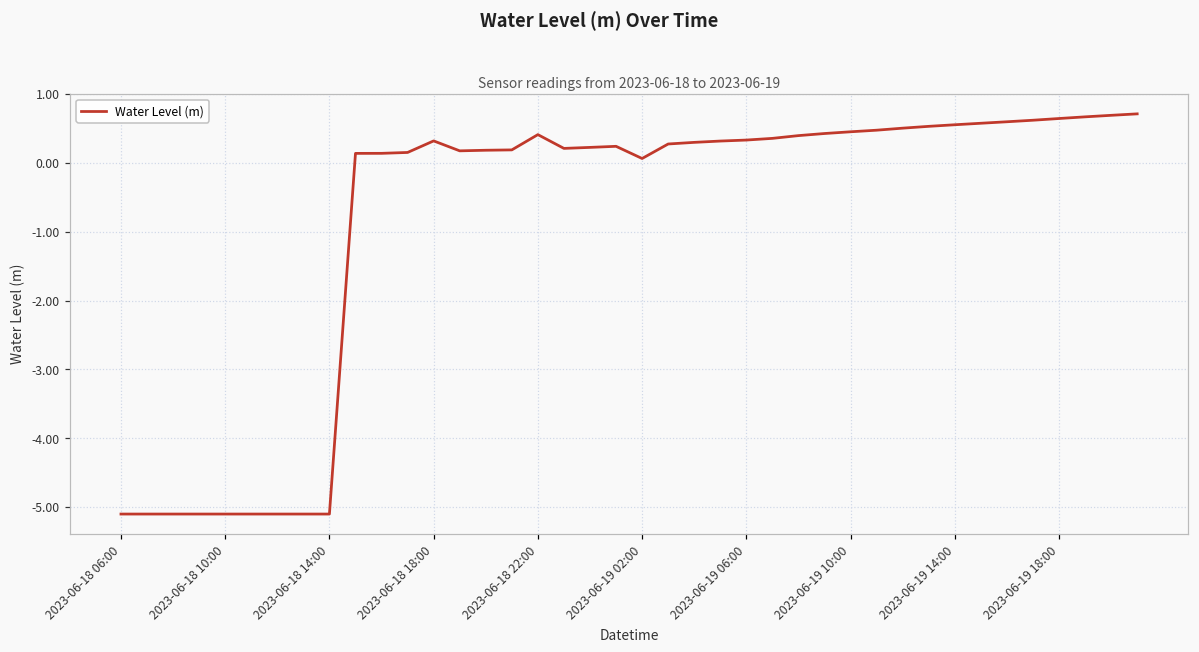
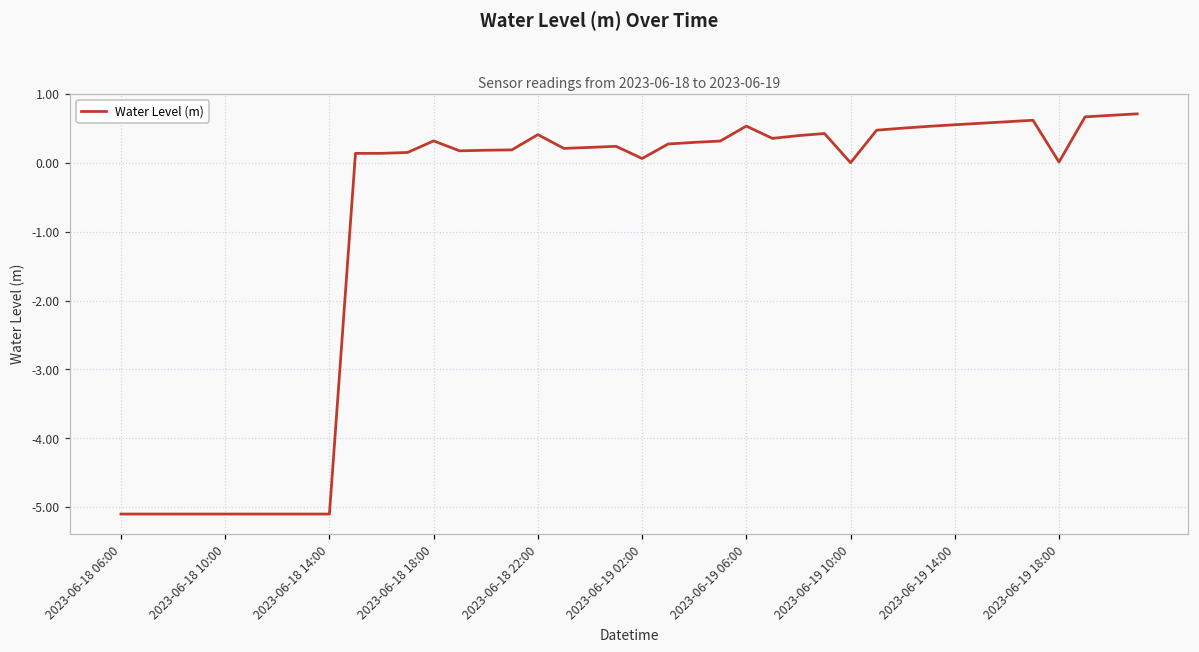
  {
    "2023-06-18 06:00": -5.1,
    "2023-06-18 10:00": -5.1,
    "2023-06-18 14:00": -5.1,
    "2023-06-18 18:00": 0.3,
    "2023-06-18 22:00": 0.4,
    "2023-06-19 02:00": 0.1,
-   "2023-06-19 06:00": 0.3,
-   "2023-06-19 10:00": 0.5,
+   "2023-06-19 06:00": 0.5,
+   "2023-06-19 10:00": 0.0,
    "2023-06-19 14:00": 0.6,
-   "2023-06-19 18:00": 0.6
+   "2023-06-19 18:00": 0.0
  }
